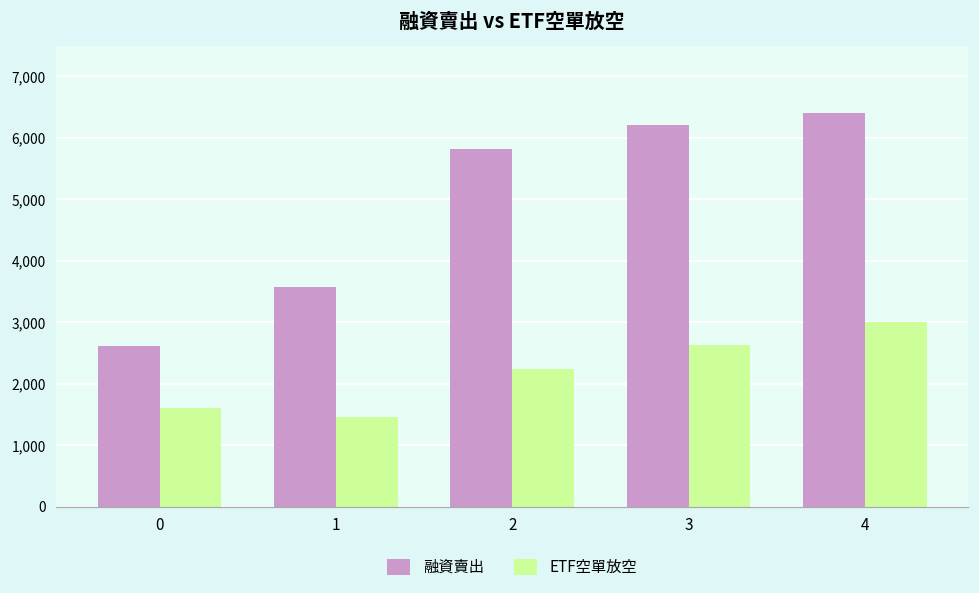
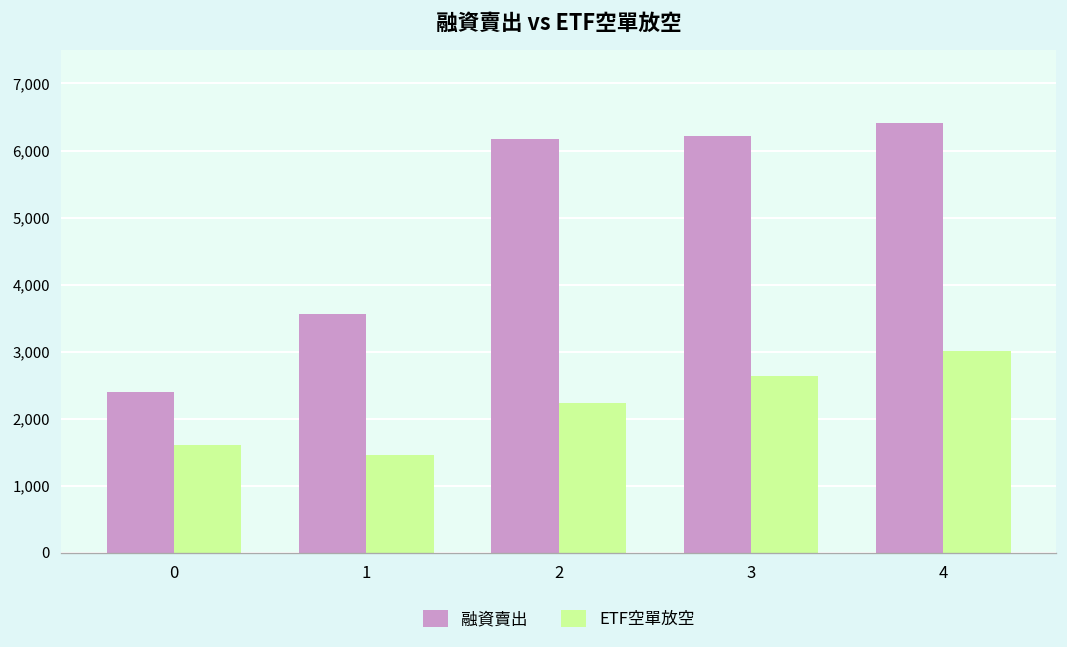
  {
    "融資賣出": {
-     "0": "2,600",
+     "0": "2,400",
      "1": "3,600",
-     "2": "5,800",
+     "2": "6,200",
      "3": "6,200",
      "4": "6,400"
    },
    "ETF空單放空": {
      "0": "1,600",
      "1": "1,500",
      "2": "2,200",
      "3": "2,600",
      "4": "3,000"
    }
  }
